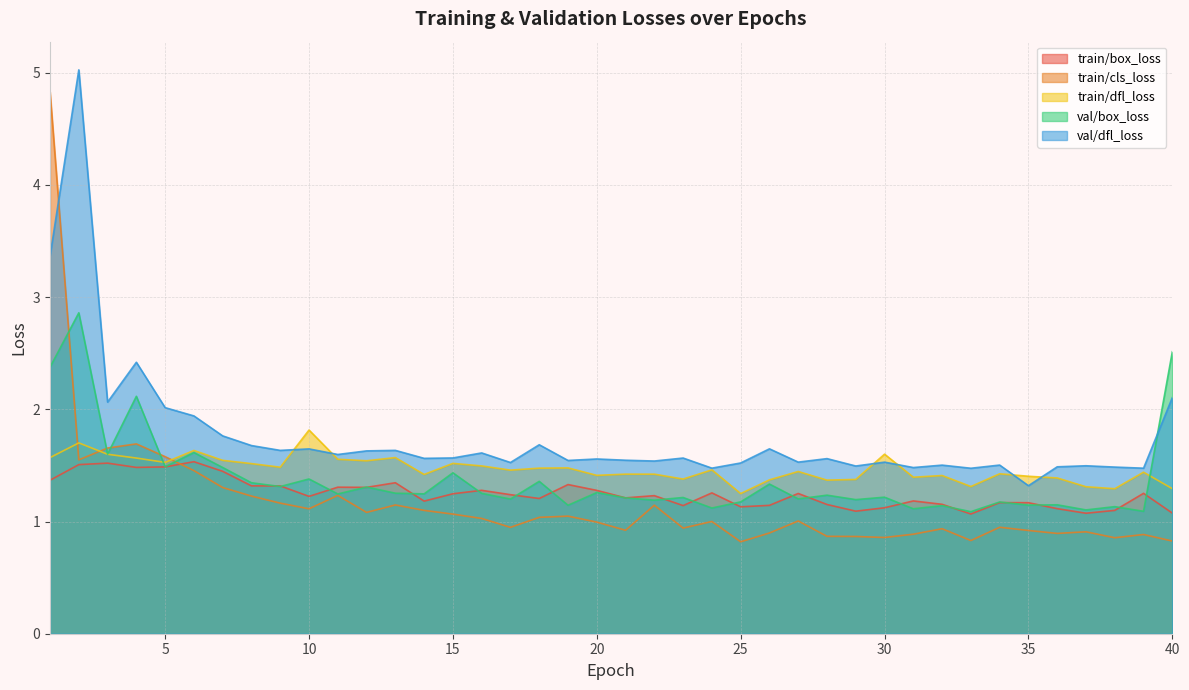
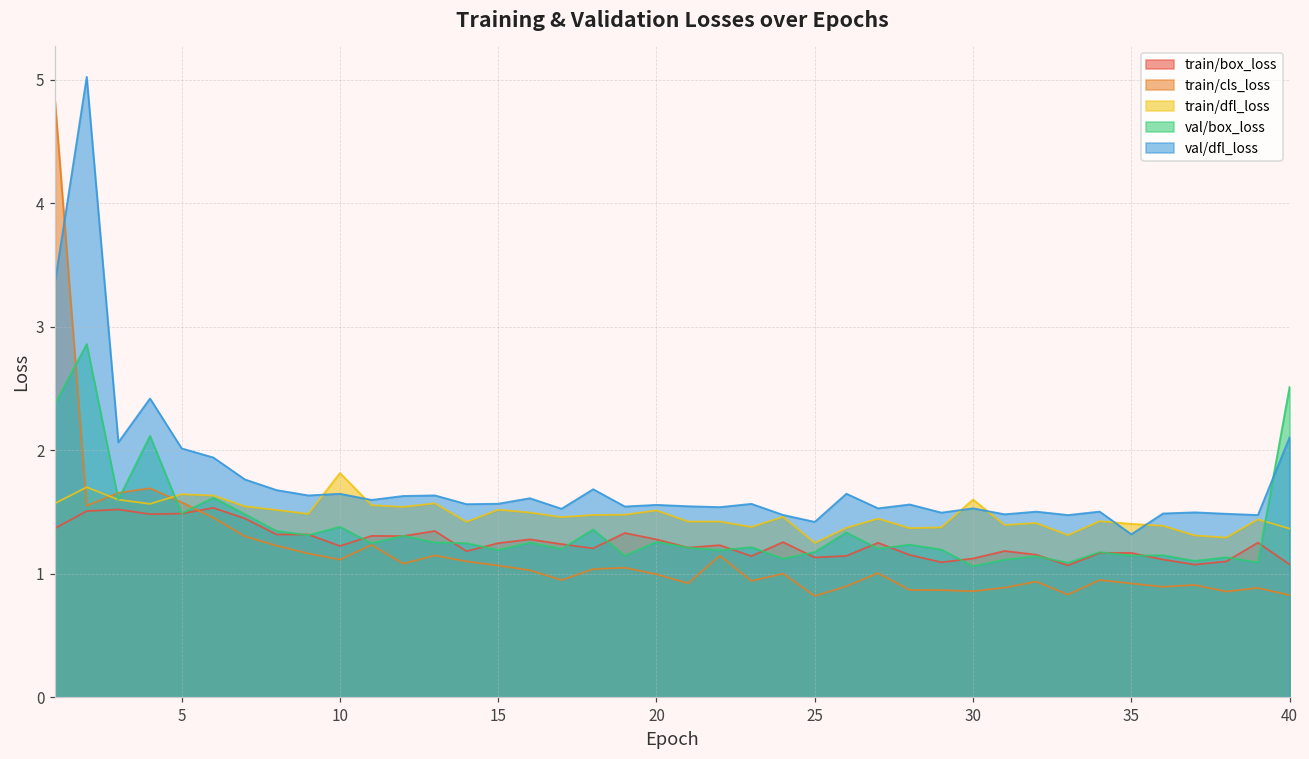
  {
    "train/dfl_loss": {
-     "5": 1.53,
+     "5": 1.64,
      "10": 1.82,
      "15": 1.52,
-     "20": 1.41,
+     "20": 1.51,
      "25": 1.25,
      "30": 1.60,
      "35": 1.40,
-     "40": 1.29
+     "40": 1.37
    },
    "val/box_loss": {
      "10": 1.38,
-     "15": 1.43,
+     "15": 1.19,
      "25": 1.17,
-     "30": 1.22,
+     "30": 1.06,
      "40": 2.51
    },
    "val/dfl_loss": {
      "5": 2.01,
      "10": 1.65,
      "15": 1.57,
      "20": 1.56,
-     "25": 1.52,
+     "25": 1.42,
      "30": 1.53,
      "35": 1.32,
      "40": 2.10
    }
  }
